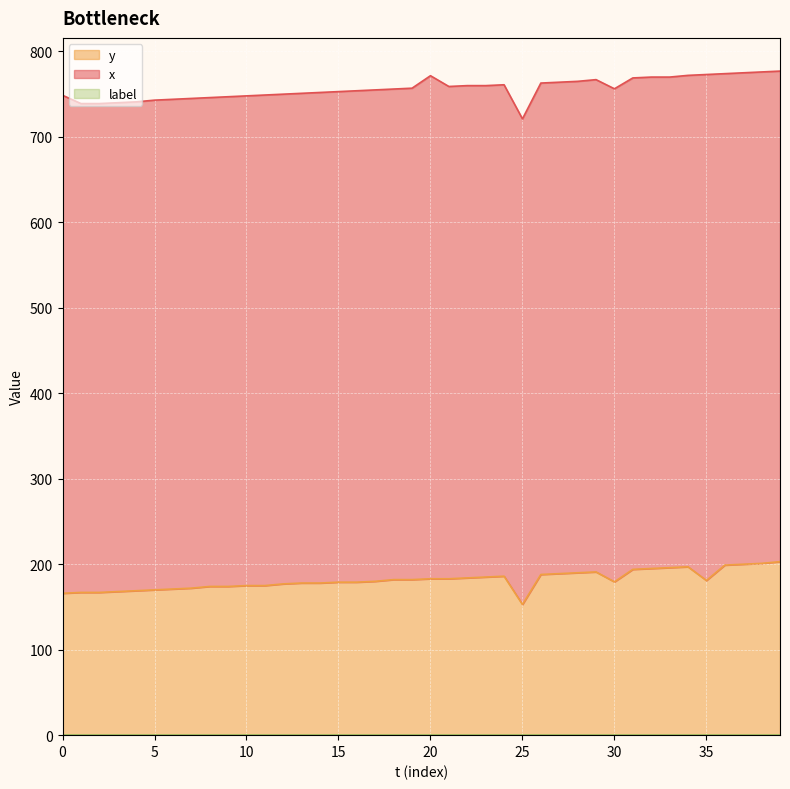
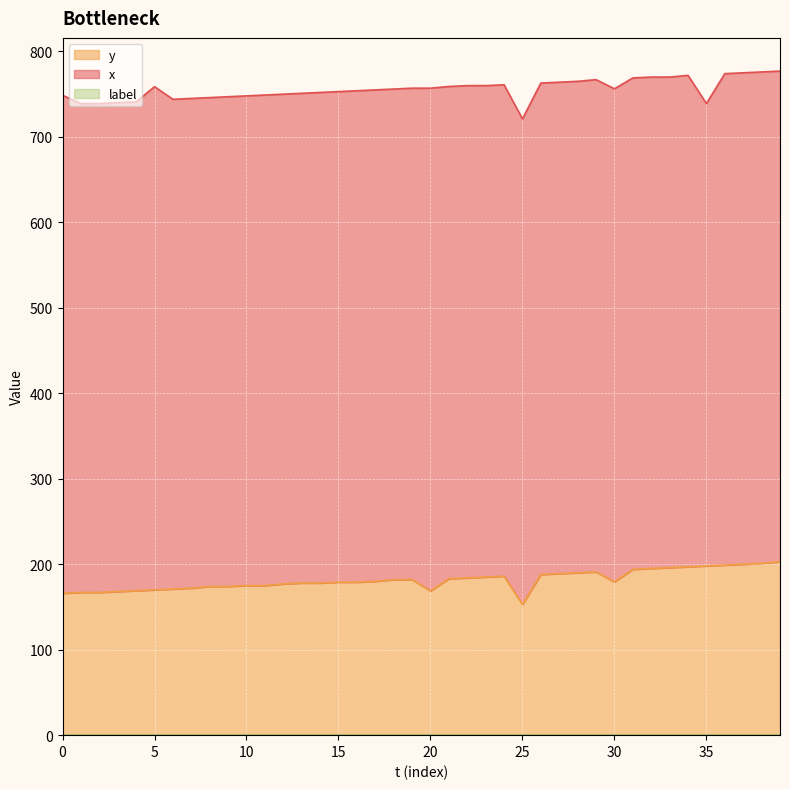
  {
    "x": {
      "0": 750,
-     "5": 740,
+     "5": 760,
      "10": 750,
      "15": 750,
-     "20": 770,
+     "20": 760,
      "25": 720,
      "30": 760,
-     "35": 770
+     "35": 740
    },
    "y": {
      "0": 170,
      "5": 170,
      "10": 180,
      "15": 180,
-     "20": 180,
+     "20": 170,
      "25": 150,
      "30": 180,
-     "35": 180
+     "35": 200
    },
    "label": {
      "0": 0,
      "5": 0,
      "10": 0,
      "15": 0,
      "20": 0,
      "25": 0,
      "30": 0,
      "35": 0
    }
  }
